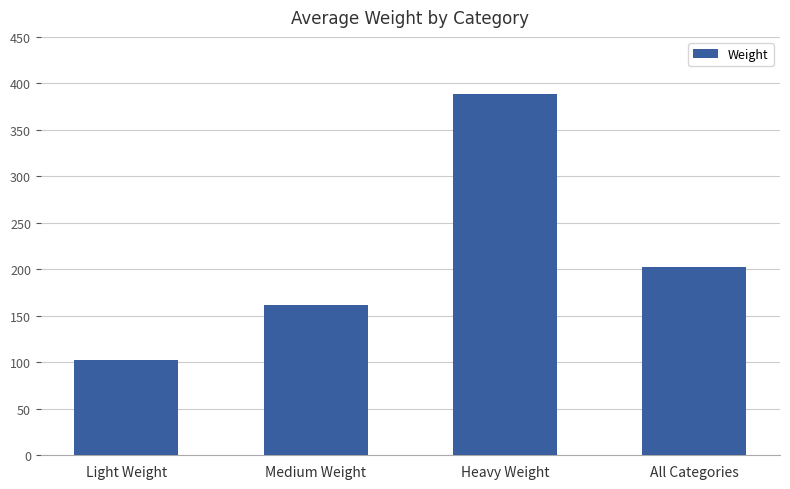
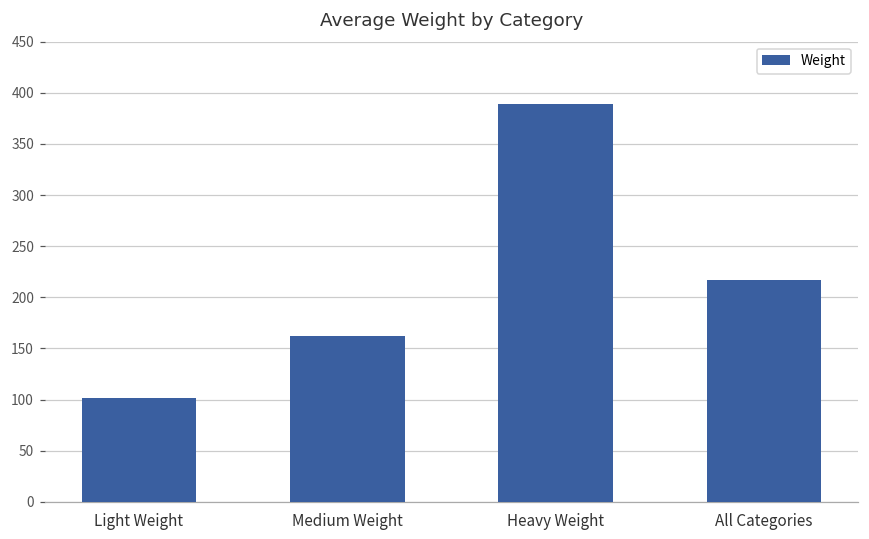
  {
    "Light Weight": 100,
    "Medium Weight": 160,
    "Heavy Weight": 390,
-   "All Categories": 200
+   "All Categories": 220
  }
